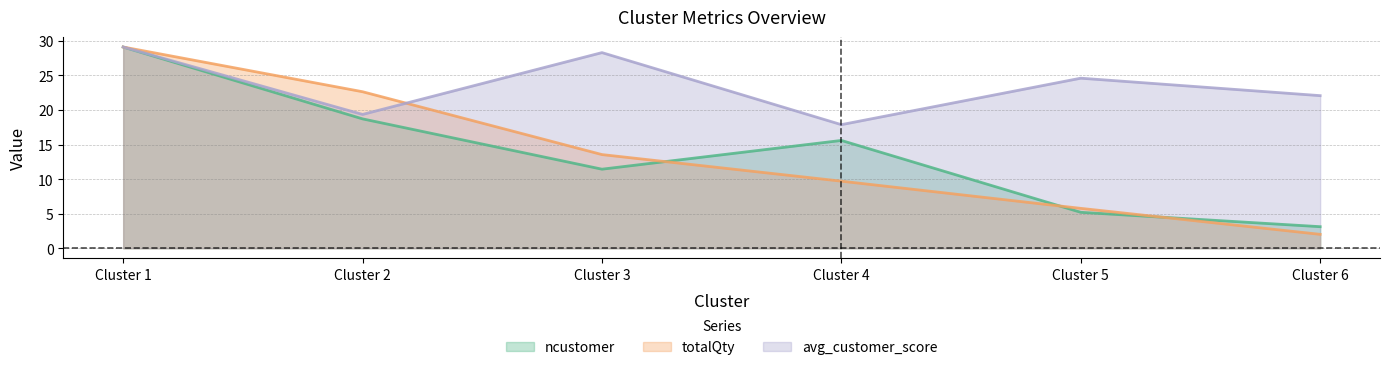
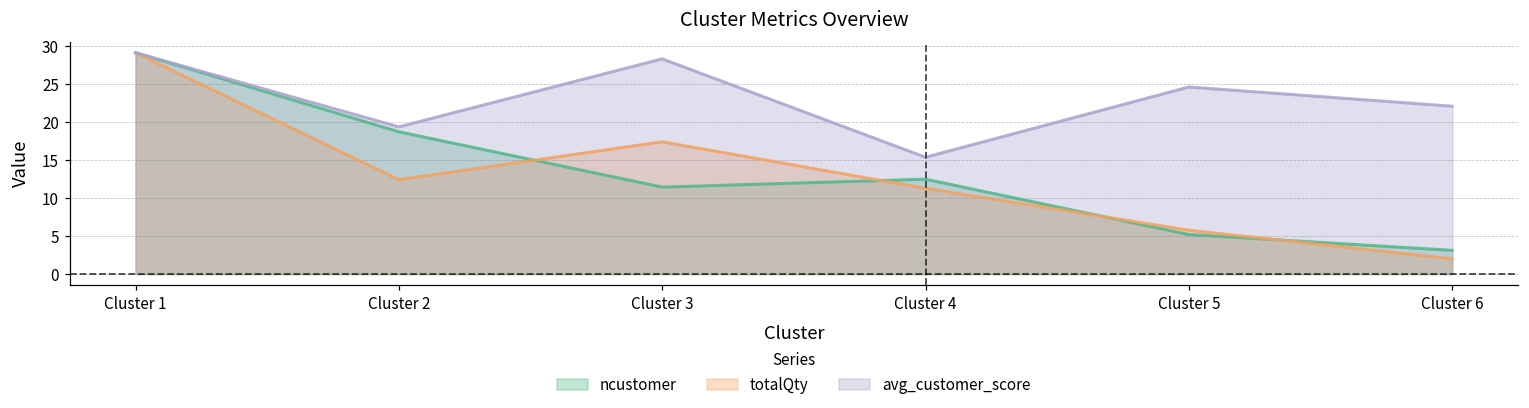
  {
    "ncustomer": {
      "Cluster 2": 19,
      "Cluster 3": 11,
-     "Cluster 4": 16,
+     "Cluster 4": 12,
      "Cluster 5": 5,
      "Cluster 6": 3
    },
    "totalQty": {
-     "Cluster 2": 23,
-     "Cluster 3": 14,
-     "Cluster 4": 10,
+     "Cluster 2": 12,
+     "Cluster 3": 17,
+     "Cluster 4": 11,
      "Cluster 5": 6,
      "Cluster 6": 2
    },
    "avg_customer_score": {
      "Cluster 2": 19,
      "Cluster 3": 28,
-     "Cluster 4": 18,
+     "Cluster 4": 15,
      "Cluster 5": 25,
      "Cluster 6": 22
    }
  }
